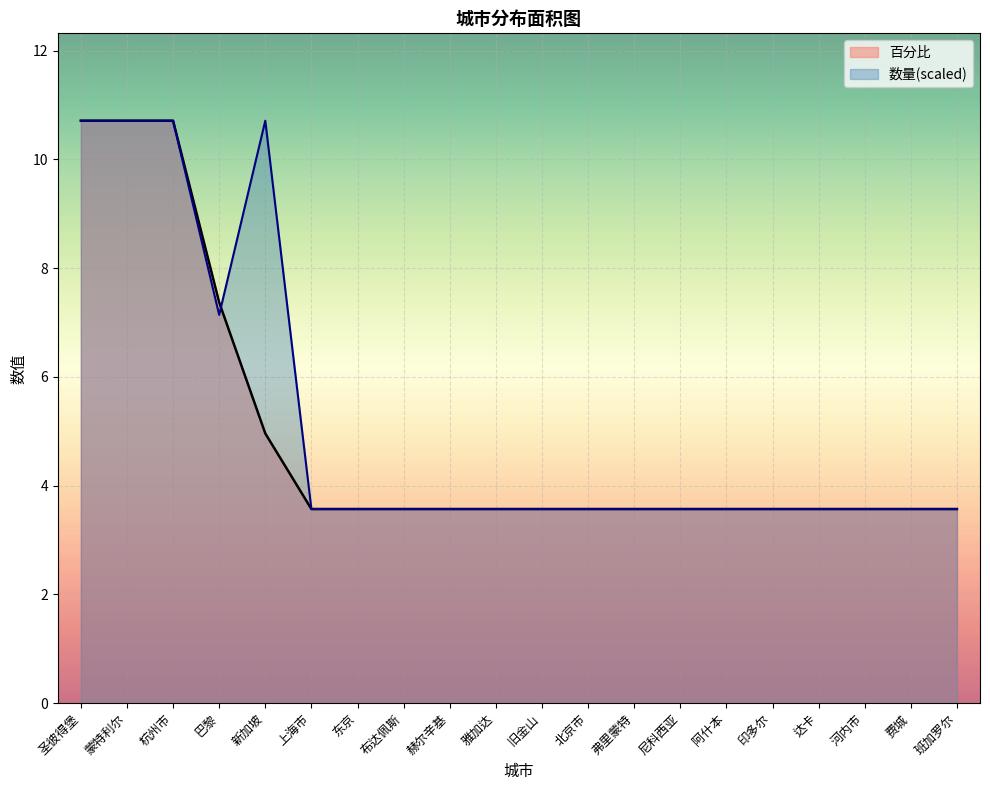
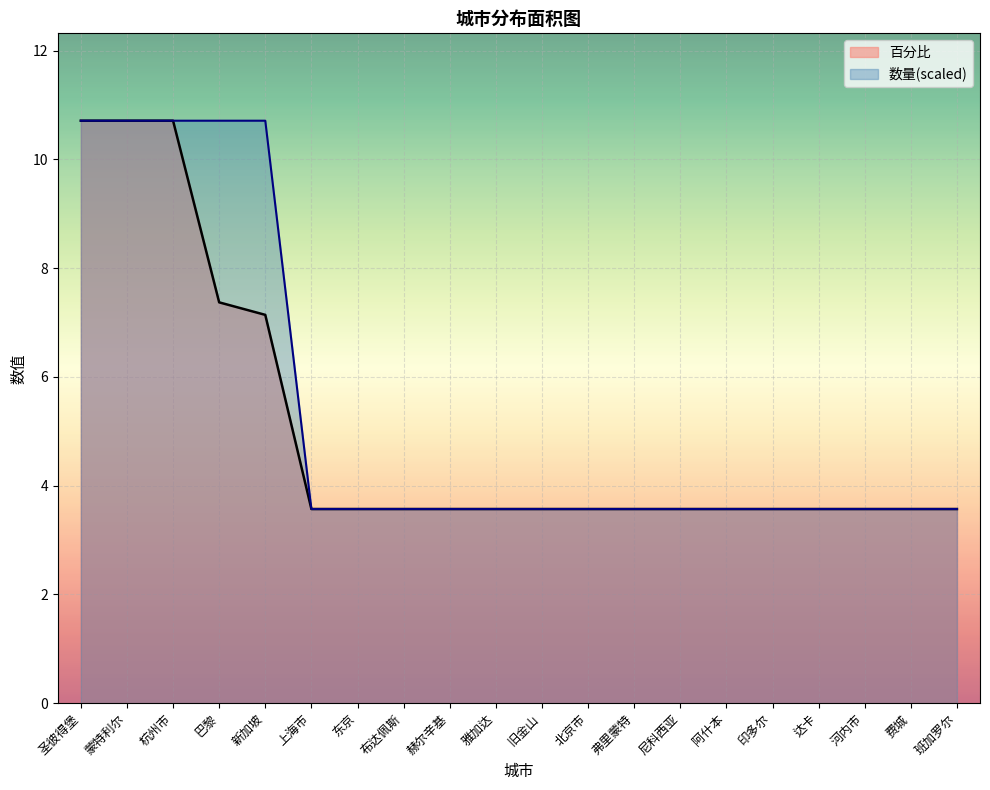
  {
    "百分比": {
      "巴黎": 7.4,
-     "新加坡": 5.0
+     "新加坡": 7.1
    },
    "数量(scaled)": {
-     "巴黎": 7.1,
+     "巴黎": 10.7,
      "新加坡": 10.7
    }
  }
